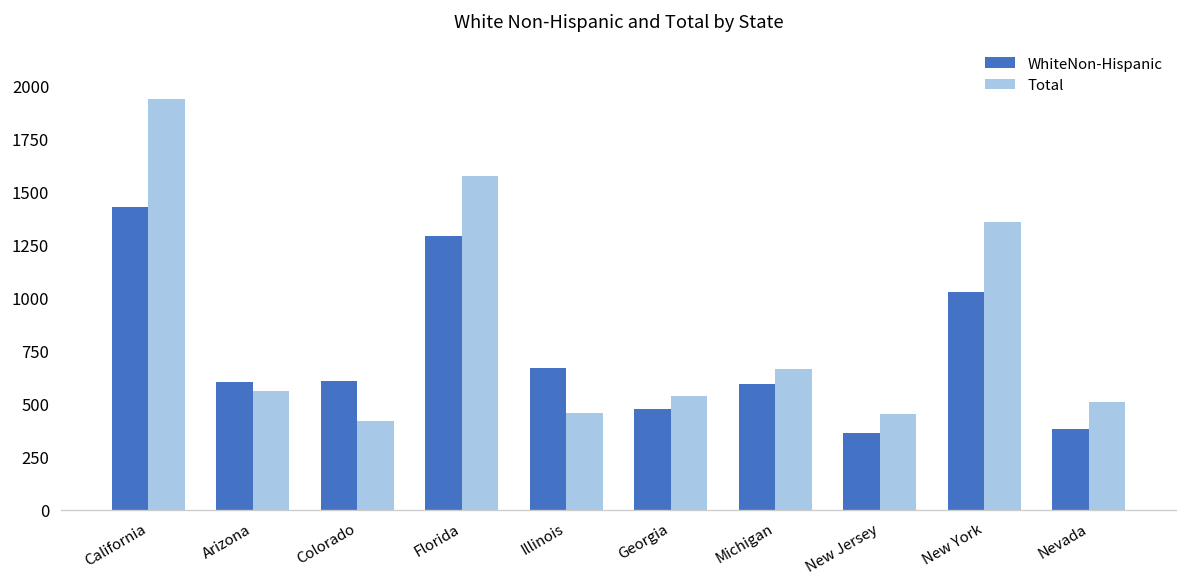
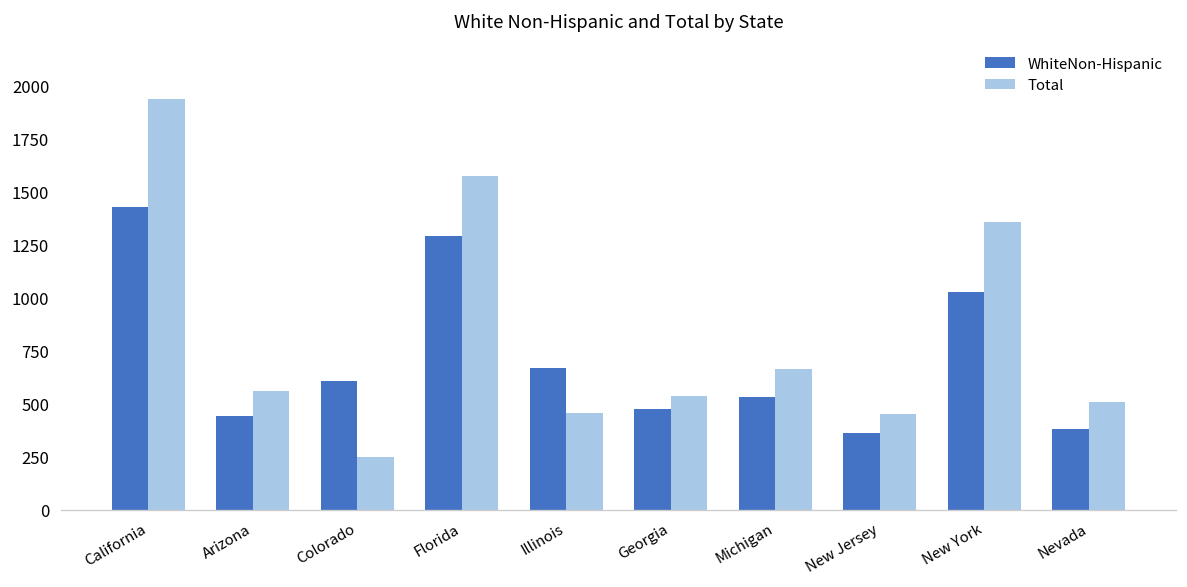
  {
    "WhiteNon-Hispanic": {
      "California": 1430,
-     "Arizona": 600,
+     "Arizona": 440,
      "Colorado": 610,
      "Florida": 1290,
      "Illinois": 670,
      "Georgia": 480,
-     "Michigan": 590,
+     "Michigan": 530,
      "New Jersey": 360,
      "New York": 1030,
      "Nevada": 380
    },
    "Total": {
      "California": 1940,
      "Arizona": 560,
-     "Colorado": 420,
+     "Colorado": 250,
      "Florida": 1580,
      "Illinois": 460,
      "Georgia": 540,
      "Michigan": 660,
      "New Jersey": 450,
      "New York": 1360,
      "Nevada": 510
    }
  }
